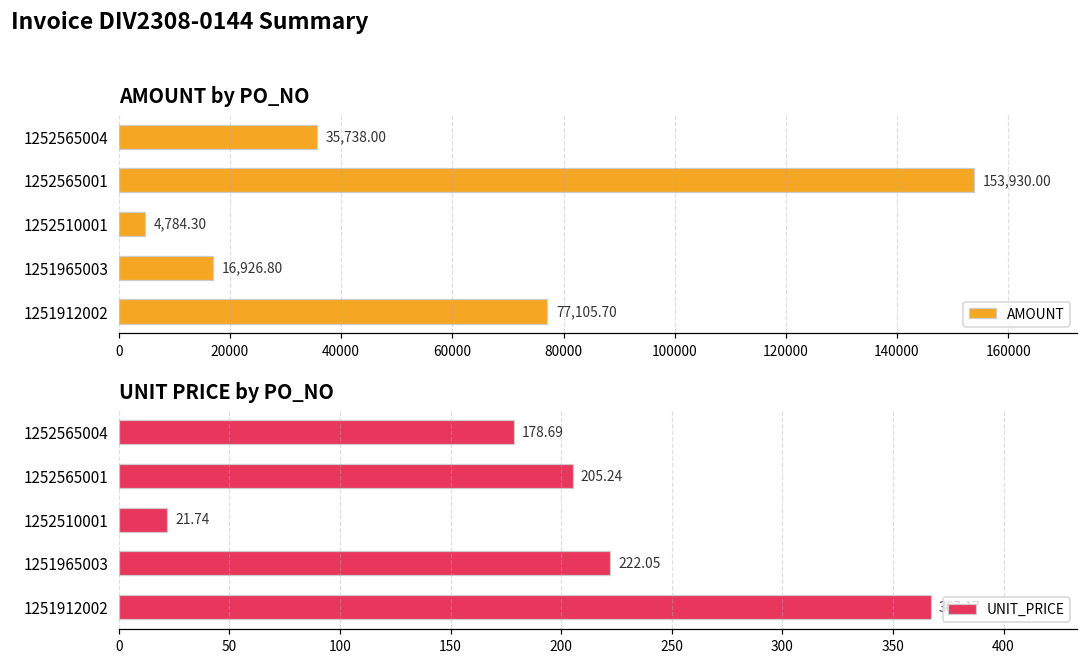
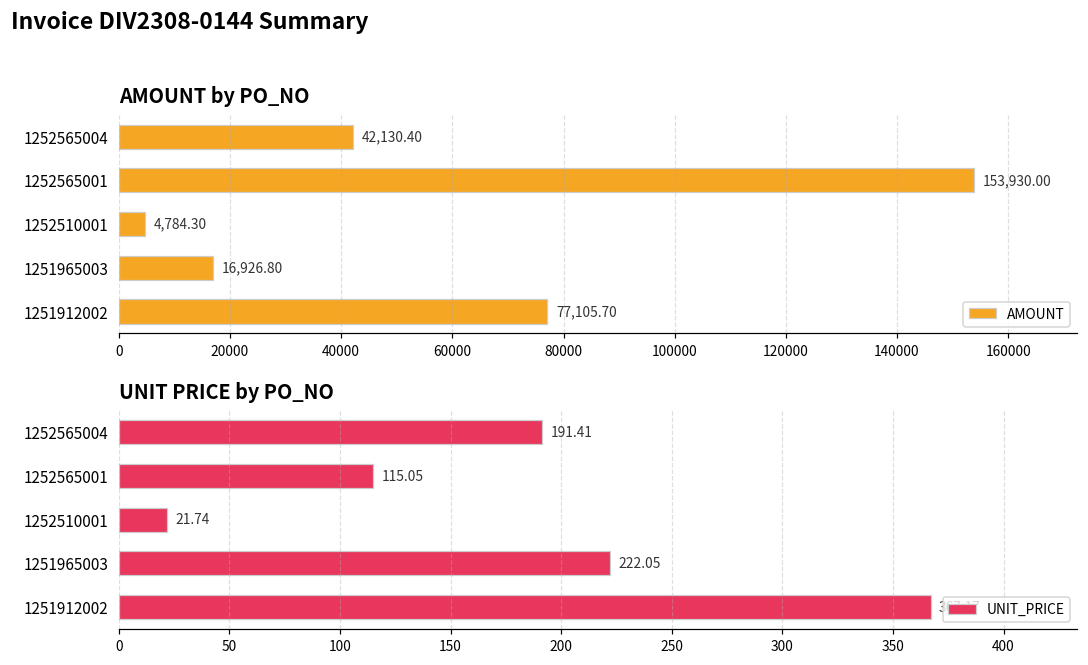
  {
    "AMOUNT by PO_NO": {
-     "1252565004": "35,738.00",
+     "1252565004": "42,130.40",
      "1252565001": "153,930.00",
      "1252510001": "4,784.30",
      "1251965003": "16,926.80",
      "1251912002": "77,105.70"
    },
    "UNIT PRICE by PO_NO": {
-     "1252565004": "178.69",
-     "1252565001": "205.24",
+     "1252565004": "191.41",
+     "1252565001": "115.05",
      "1252510001": "21.74",
      "1251965003": "222.05"
    }
  }
